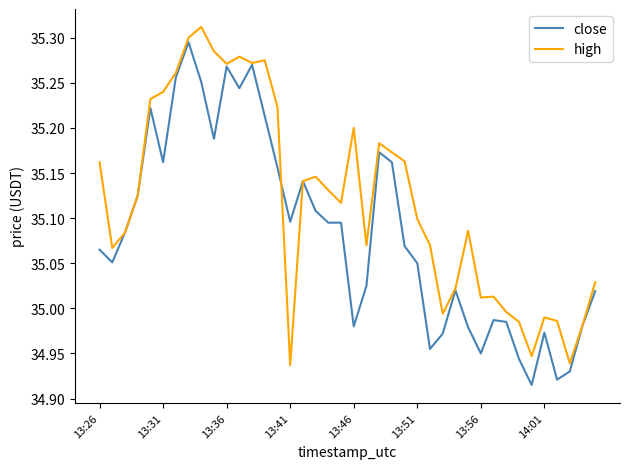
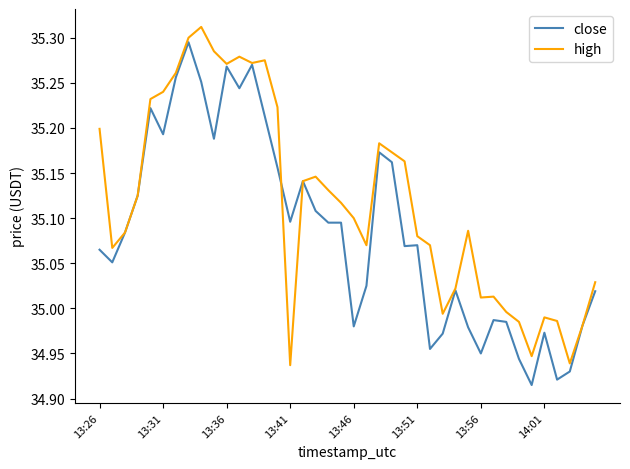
  {
    "close": {
      "13:26": 35.07,
-     "13:31": 35.16,
+     "13:31": 35.19,
      "13:36": 35.27,
      "13:41": 35.10,
      "13:46": 34.98,
-     "13:51": 35.05,
+     "13:51": 35.07,
      "13:56": 34.95,
      "14:01": 34.97
    },
    "high": {
-     "13:26": 35.16,
+     "13:26": 35.20,
      "13:31": 35.24,
      "13:36": 35.27,
      "13:41": 34.94,
-     "13:46": 35.2,
-     "13:51": 35.10,
+     "13:46": 35.1,
+     "13:51": 35.08,
      "13:56": 35.01,
      "14:01": 34.99
    }
  }
